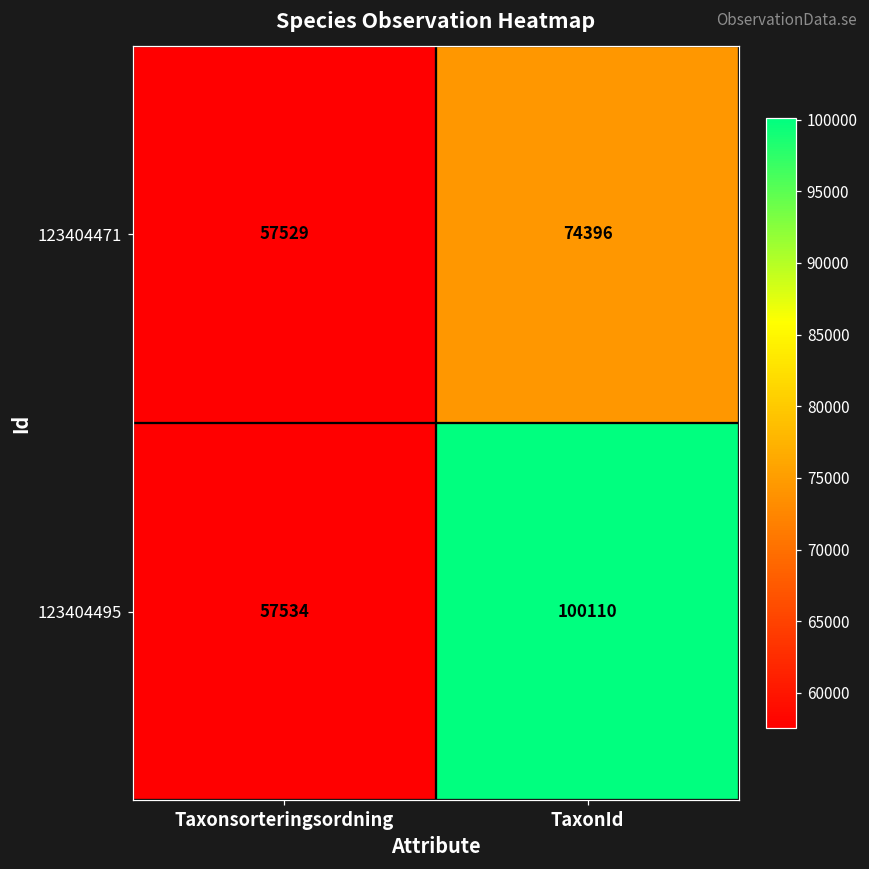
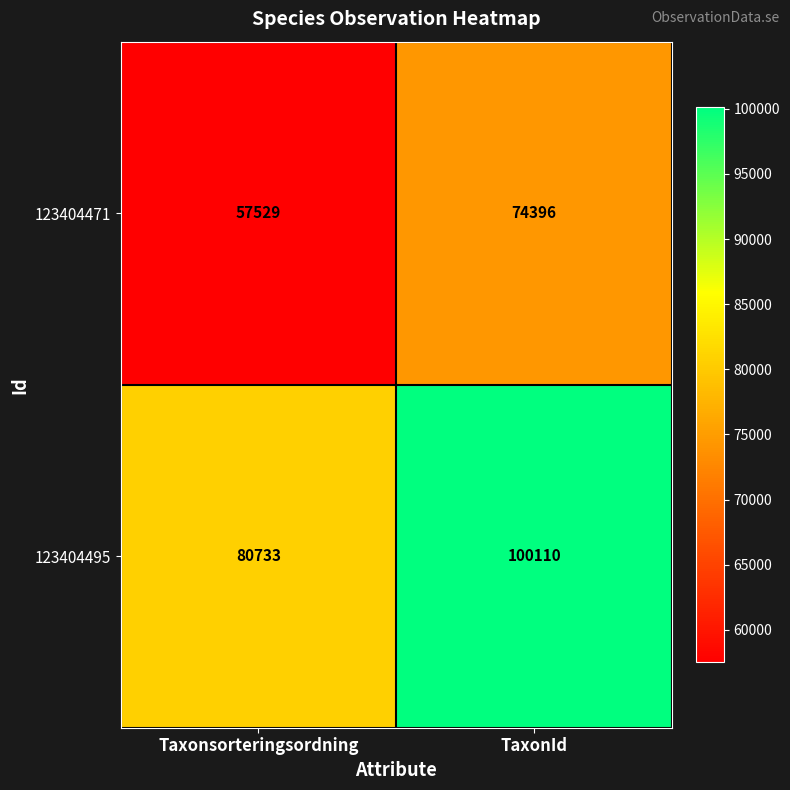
  {
    "123404471": {
      "Taxonsorteringsordning": 57529,
      "TaxonId": 74396
    },
    "123404495": {
-     "Taxonsorteringsordning": 57534,
+     "Taxonsorteringsordning": 80733,
      "TaxonId": 100110
    }
  }
